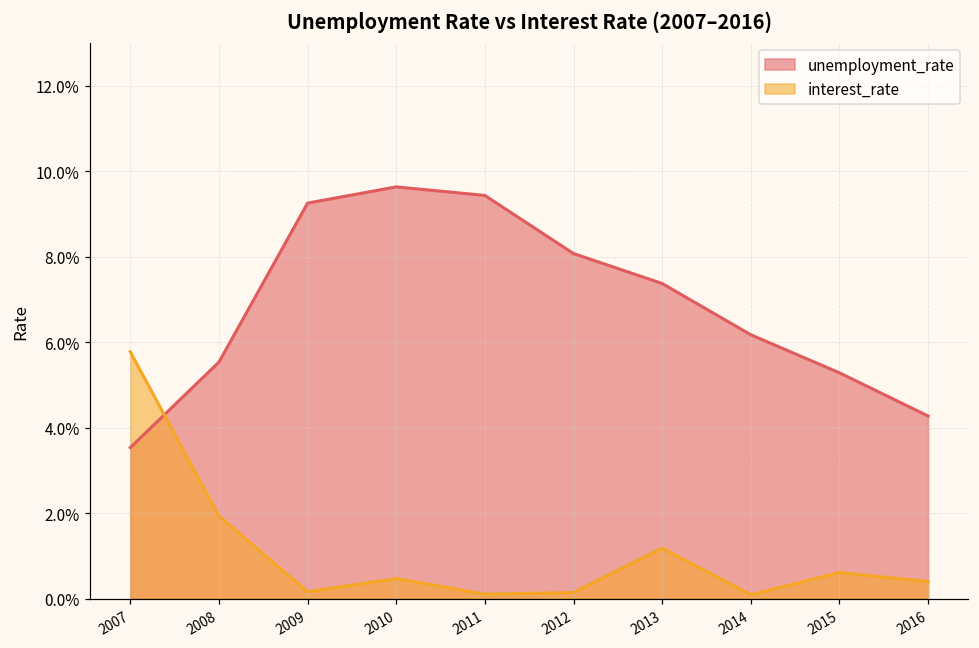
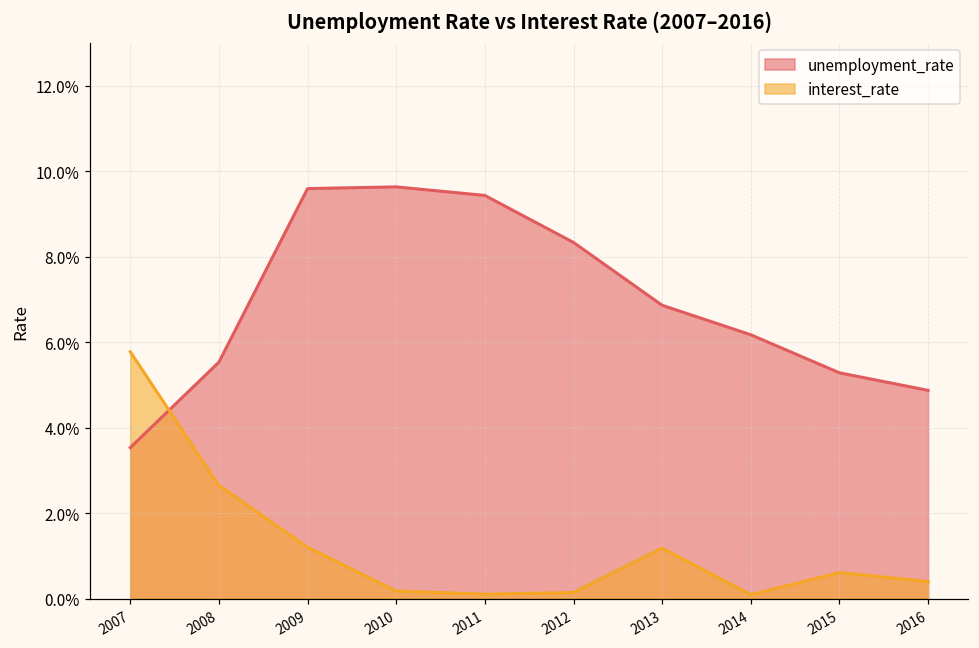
  {
    "unemployment_rate": {
      "2007": "3.5%",
      "2008": "5.5%",
-     "2009": "9.3%",
+     "2009": "9.6%",
      "2010": "9.6%",
      "2011": "9.4%",
-     "2012": "8.1%",
-     "2013": "7.4%",
+     "2012": "8.3%",
+     "2013": "6.9%",
      "2014": "6.2%",
      "2015": "5.3%",
-     "2016": "4.3%"
+     "2016": "4.9%"
    },
    "interest_rate": {
      "2007": "5.8%",
-     "2008": "1.9%",
-     "2009": "0.2%",
-     "2010": "0.5%",
+     "2008": "2.6%",
+     "2009": "1.2%",
+     "2010": "0.2%",
      "2011": "0.1%",
      "2012": "0.1%",
      "2013": "1.2%",
      "2014": "0.1%",
      "2015": "0.6%",
      "2016": "0.4%"
    }
  }
